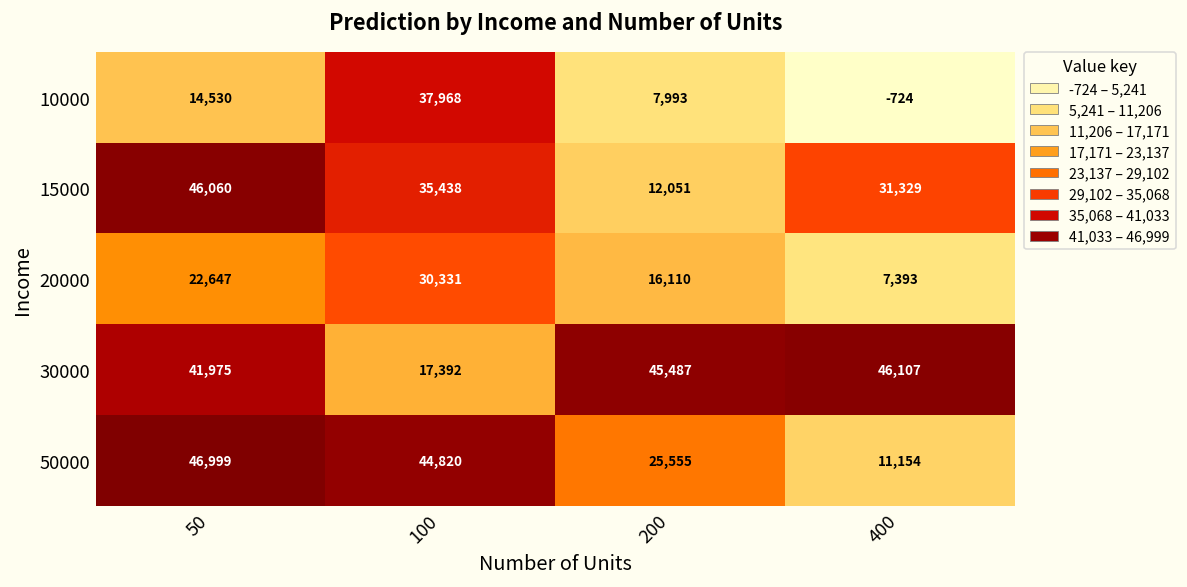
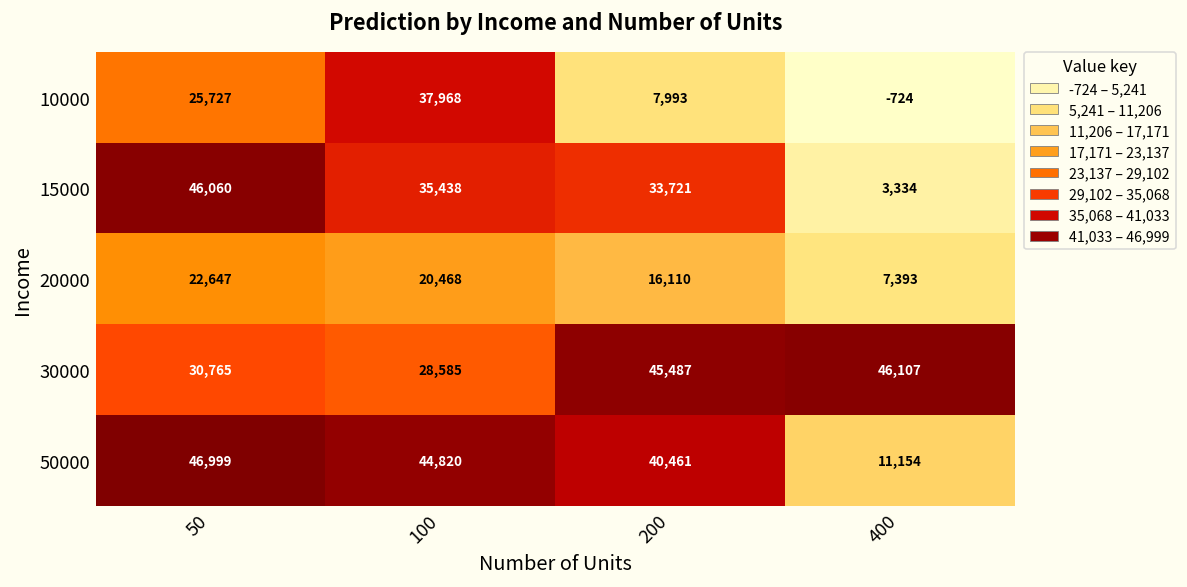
  {
    "10000": {
-     "50": "14,530",
+     "50": "25,727",
      "100": "37,968",
      "200": "7,993",
      "400": "-724"
    },
    "15000": {
      "50": "46,060",
      "100": "35,438",
-     "200": "12,051",
-     "400": "31,329"
+     "200": "33,721",
+     "400": "3,334"
    },
    "20000": {
      "50": "22,647",
-     "100": "30,331",
+     "100": "20,468",
      "200": "16,110",
      "400": "7,393"
    },
    "30000": {
-     "50": "41,975",
-     "100": "17,392",
+     "50": "30,765",
+     "100": "28,585",
      "200": "45,487",
      "400": "46,107"
    },
    "50000": {
      "50": "46,999",
      "100": "44,820",
-     "200": "25,555",
+     "200": "40,461",
      "400": "11,154"
    }
  }
